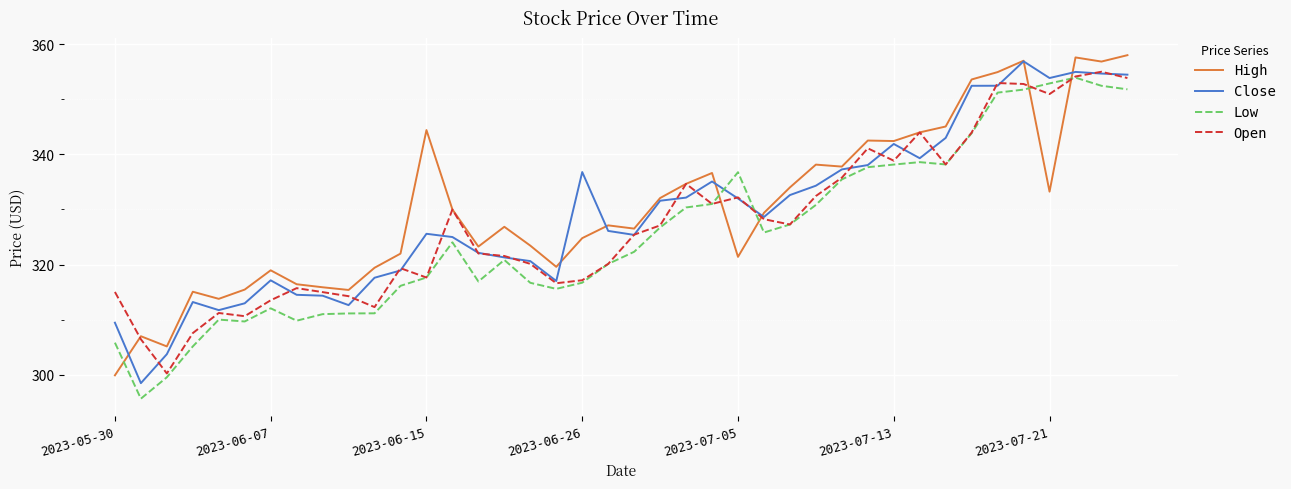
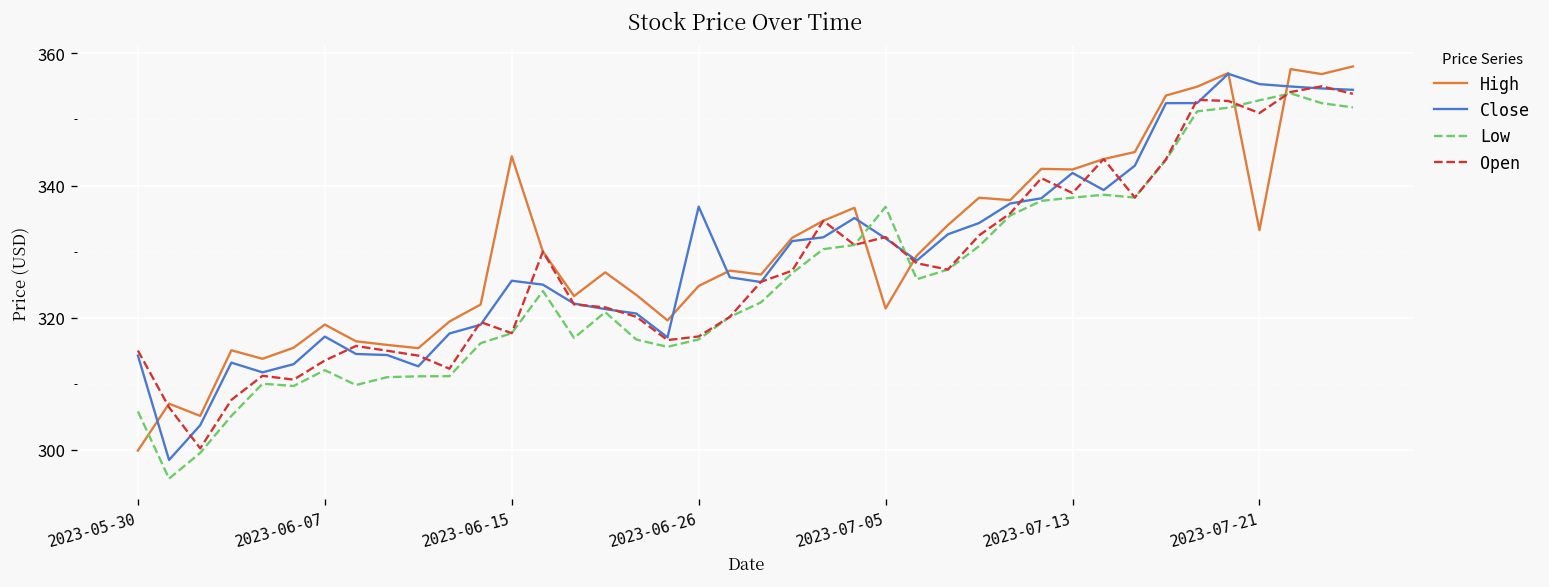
  {
    "High": {
      "2023-05-30": 300,
      "2023-06-07": 319,
      "2023-06-15": 344,
      "2023-06-26": 325,
      "2023-07-05": 321,
      "2023-07-13": 342,
      "2023-07-21": 333
    },
    "Close": {
-     "2023-05-30": 309,
+     "2023-05-30": 314,
      "2023-06-07": 317,
      "2023-06-15": 326,
      "2023-06-26": 337,
      "2023-07-13": 342,
-     "2023-07-21": 354
+     "2023-07-21": 355
    },
    "Low": {
      "2023-05-30": 306,
      "2023-06-07": 312,
      "2023-07-05": 337,
      "2023-07-13": 338,
      "2023-07-21": 353
    },
    "Open": {
      "2023-05-30": 315,
      "2023-06-07": 314,
      "2023-07-13": 339,
      "2023-07-21": 351
    }
  }
